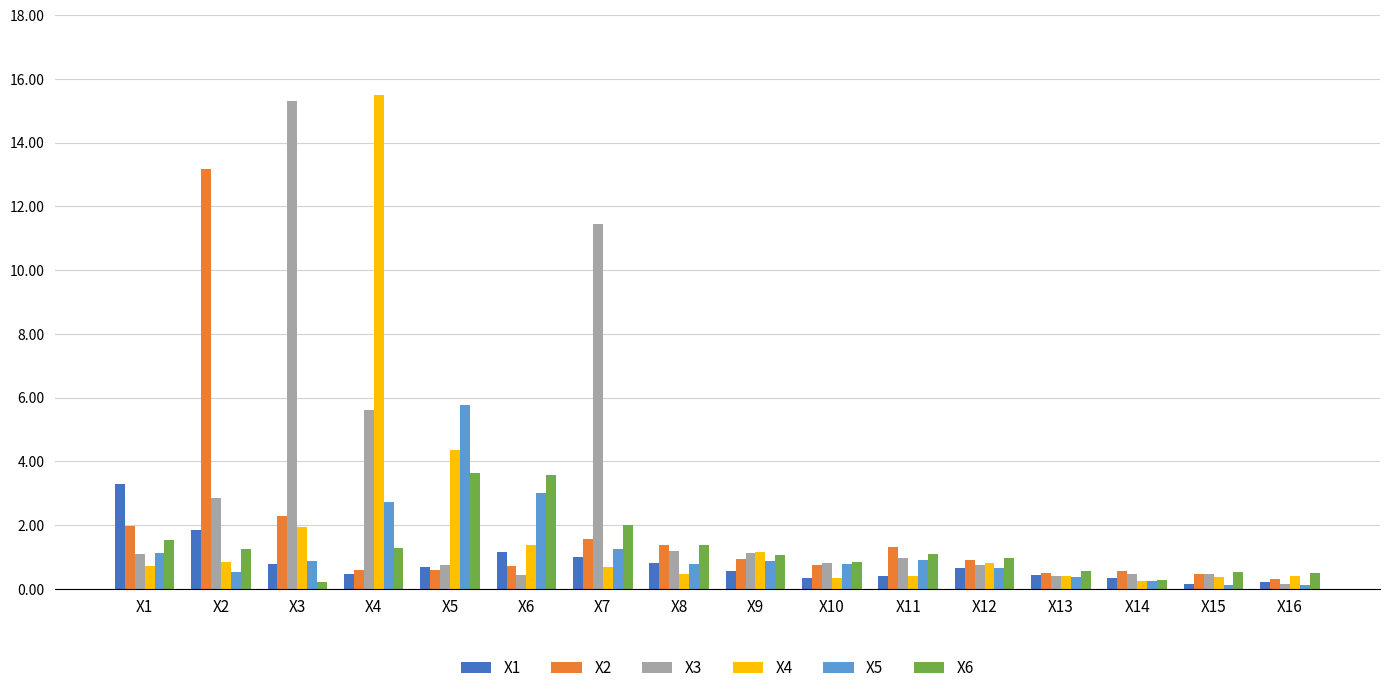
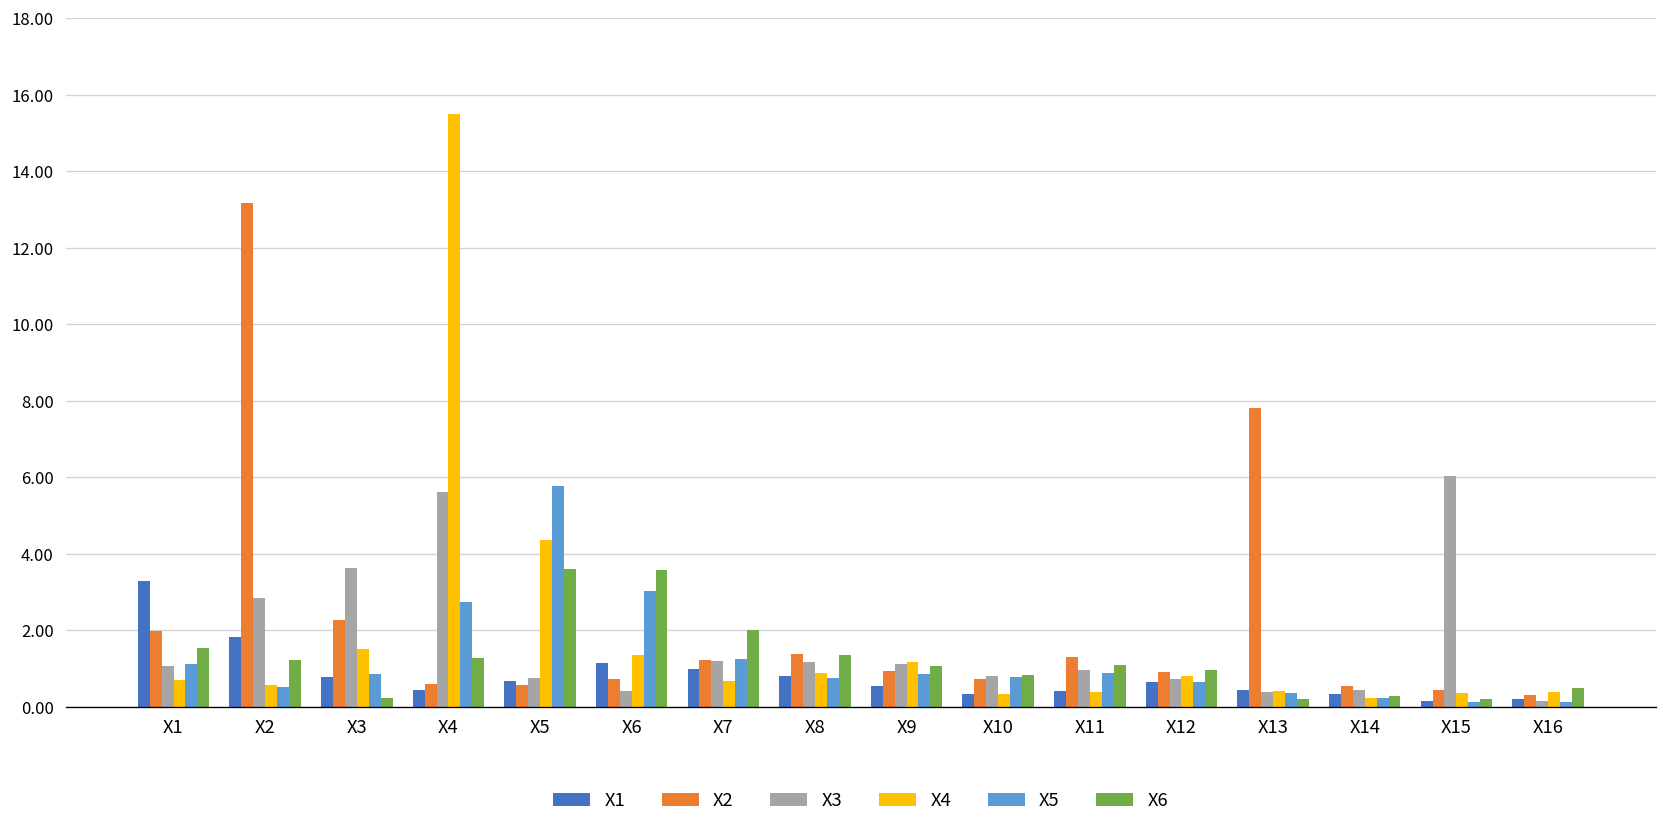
  {
    "X2": {
      "X1": 2.0,
      "X2": 13.2,
      "X3": 2.3,
      "X4": 0.6,
      "X5": 0.6,
      "X6": 0.7,
-     "X7": 1.6,
+     "X7": 1.2,
      "X8": 1.4,
      "X9": 0.9,
      "X10": 0.7,
      "X11": 1.3,
      "X12": 0.9,
-     "X13": 0.5,
+     "X13": 7.8,
      "X14": 0.5,
      "X15": 0.5,
      "X16": 0.3
    },
    "X3": {
      "X1": 1.1,
      "X2": 2.9,
-     "X3": 15.3,
+     "X3": 3.6,
      "X4": 5.6,
      "X5": 0.7,
      "X6": 0.4,
-     "X7": 11.5,
+     "X7": 1.2,
      "X8": 1.2,
      "X9": 1.1,
      "X10": 0.8,
      "X11": 1.0,
      "X12": 0.7,
      "X13": 0.4,
      "X14": 0.5,
-     "X15": 0.4,
+     "X15": 6.0,
      "X16": 0.2
    },
    "X4": {
      "X1": 0.7,
-     "X2": 0.8,
-     "X3": 2.0,
+     "X2": 0.6,
+     "X3": 1.5,
      "X4": 15.5,
      "X5": 4.4,
      "X6": 1.4,
      "X7": 0.7,
-     "X8": 0.5,
+     "X8": 0.9,
      "X9": 1.2,
      "X10": 0.4,
      "X11": 0.4,
      "X12": 0.8,
      "X13": 0.4,
      "X14": 0.2,
      "X15": 0.4,
      "X16": 0.4
    },
    "X6": {
      "X1": 1.5,
      "X2": 1.2,
      "X3": 0.2,
      "X4": 1.3,
      "X5": 3.6,
      "X6": 3.6,
      "X7": 2.0,
      "X8": 1.4,
      "X9": 1.1,
      "X10": 0.8,
      "X11": 1.1,
      "X12": 1.0,
-     "X13": 0.6,
+     "X13": 0.2,
      "X14": 0.3,
-     "X15": 0.5,
+     "X15": 0.2,
      "X16": 0.5
    }
  }
